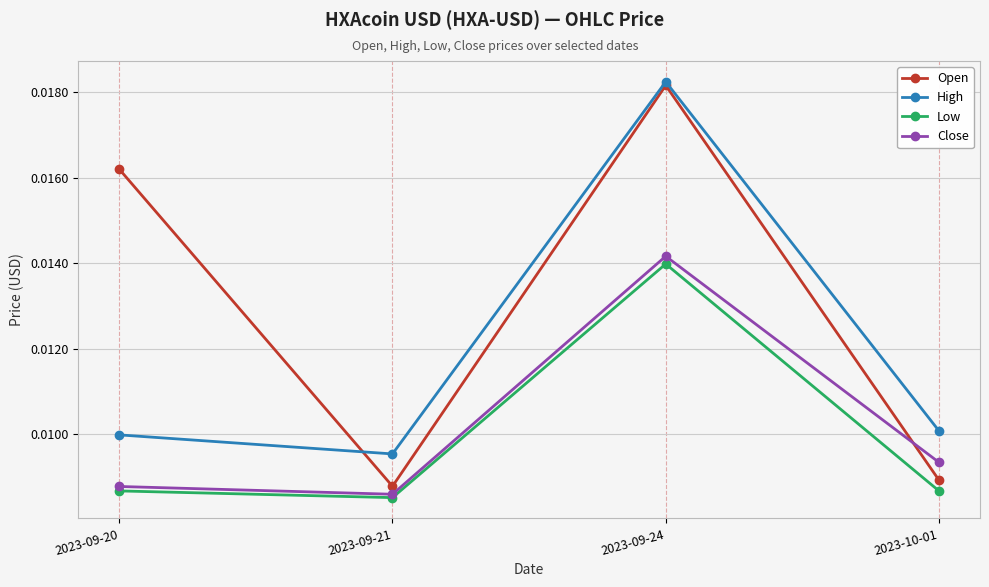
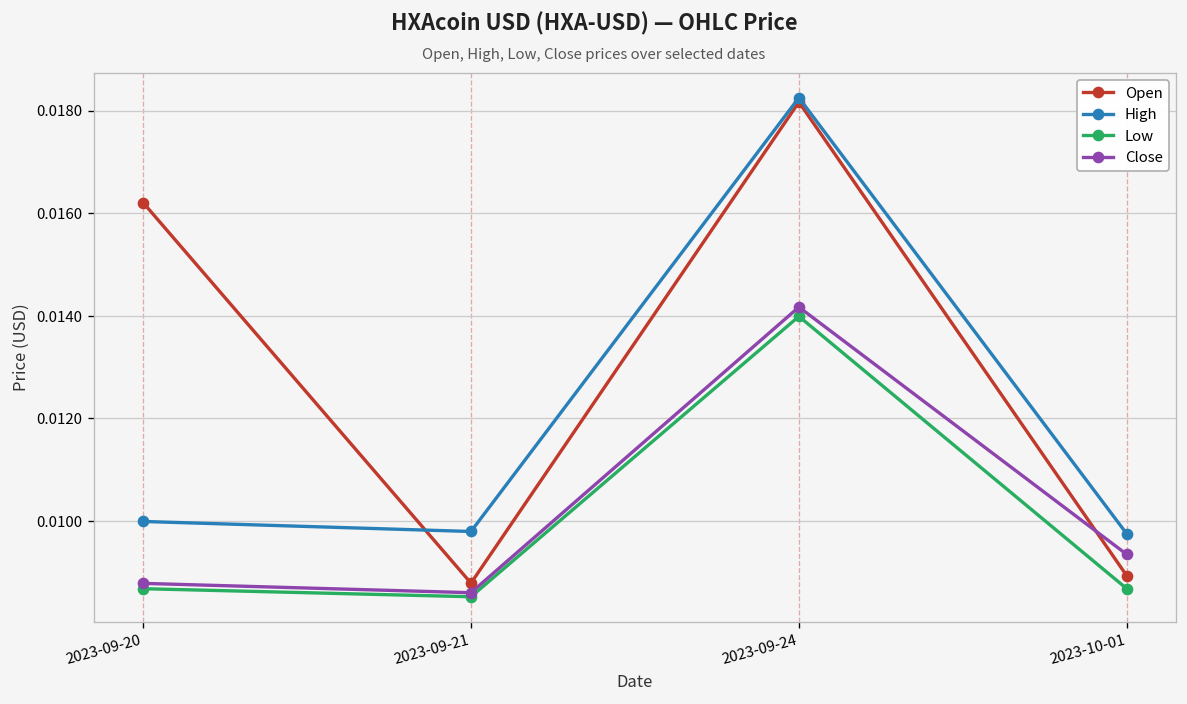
  {
    "Open": {
      "2023-09-20": 0.0162,
      "2023-09-21": 0.0088,
      "2023-09-24": 0.0182,
      "2023-10-01": 0.0089
    },
    "High": {
      "2023-09-20": 0.0100,
-     "2023-09-21": 0.0095,
+     "2023-09-21": 0.0098,
      "2023-09-24": 0.0183,
-     "2023-10-01": 0.0101
+     "2023-10-01": 0.0097
    },
    "Low": {
      "2023-09-20": 0.0087,
      "2023-09-21": 0.0085,
      "2023-09-24": 0.0140,
      "2023-10-01": 0.0087
    },
    "Close": {
      "2023-09-20": 0.0088,
      "2023-09-21": 0.0086,
      "2023-09-24": 0.0142,
      "2023-10-01": 0.0093
    }
  }
